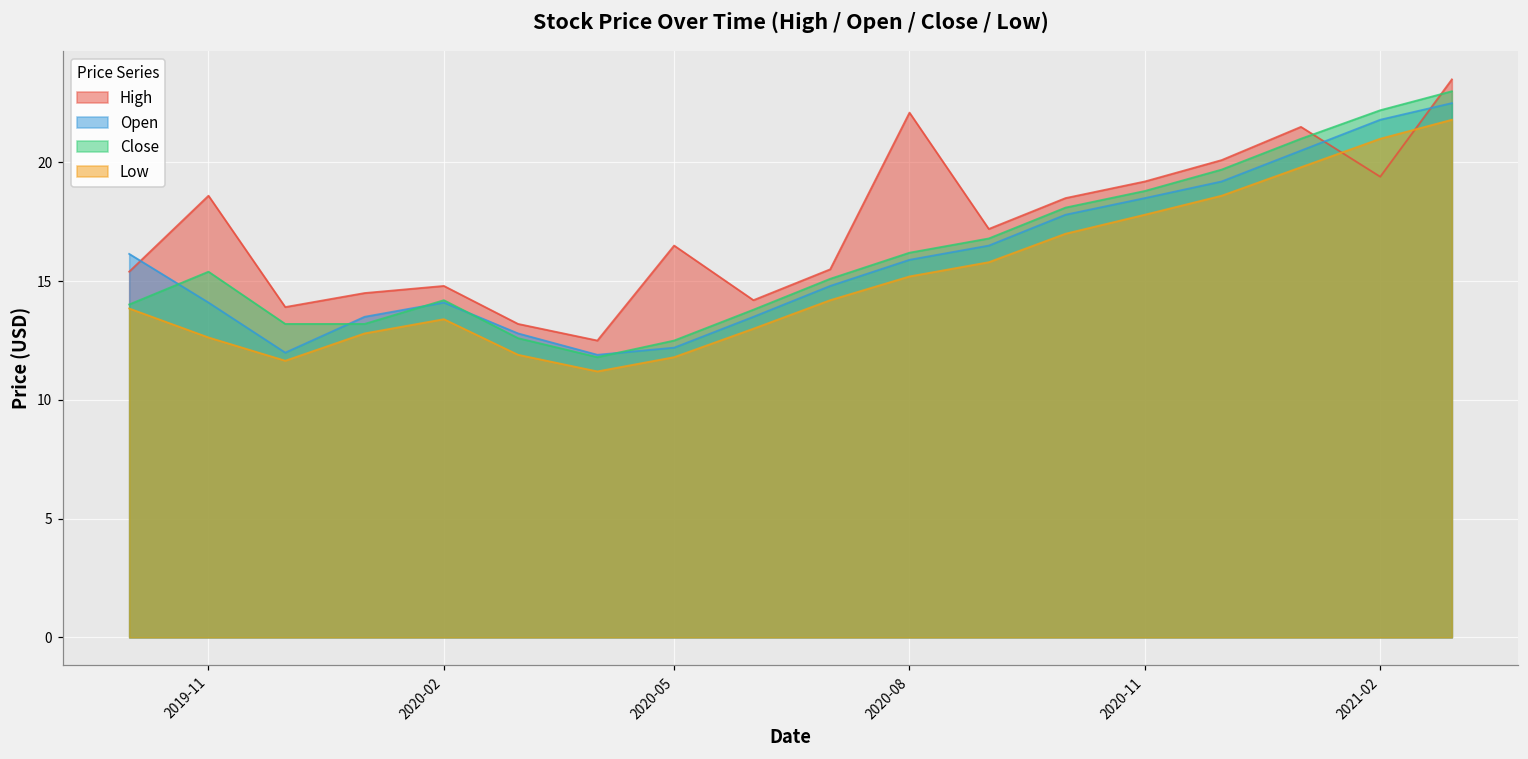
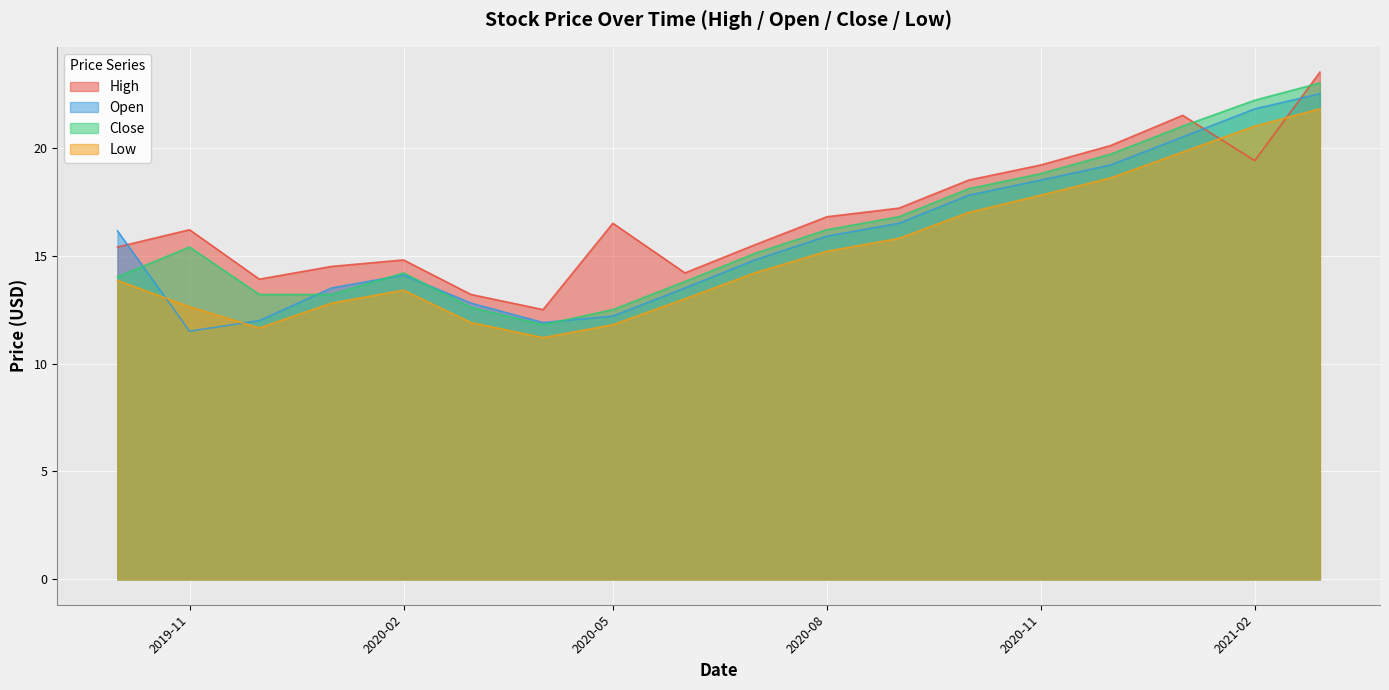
  {
    "High": {
-     "2019-11": 18.6,
+     "2019-11": 16.2,
      "2020-02": 14.8,
      "2020-05": 16.5,
-     "2020-08": 22.1,
+     "2020-08": 16.8,
      "2020-11": 19.2,
      "2021-02": 19.4
    },
    "Open": {
-     "2019-11": 14.1,
+     "2019-11": 11.5,
      "2020-05": 12.2,
      "2020-08": 15.9,
      "2020-11": 18.5,
      "2021-02": 21.8
    },
    "Close": {
      "2019-11": 15.4,
      "2020-05": 12.5,
      "2020-08": 16.2,
      "2020-11": 18.8,
      "2021-02": 22.2
    },
    "Low": {
      "2019-11": 12.6,
      "2020-02": 13.4,
      "2020-05": 11.8,
      "2020-08": 15.2,
      "2020-11": 17.8,
      "2021-02": 21.0
    }
  }
